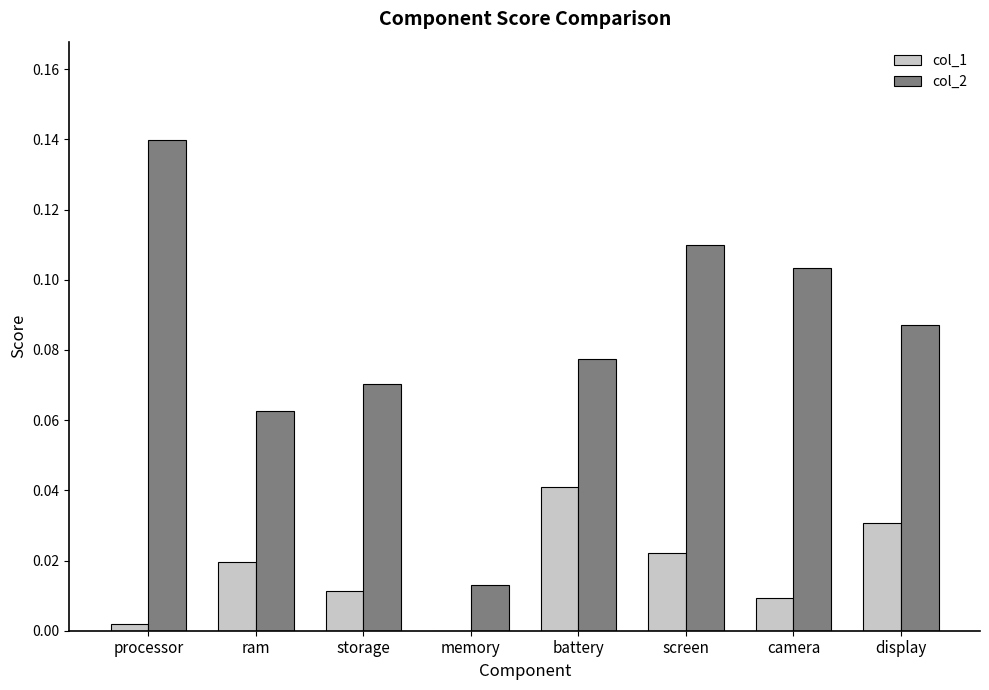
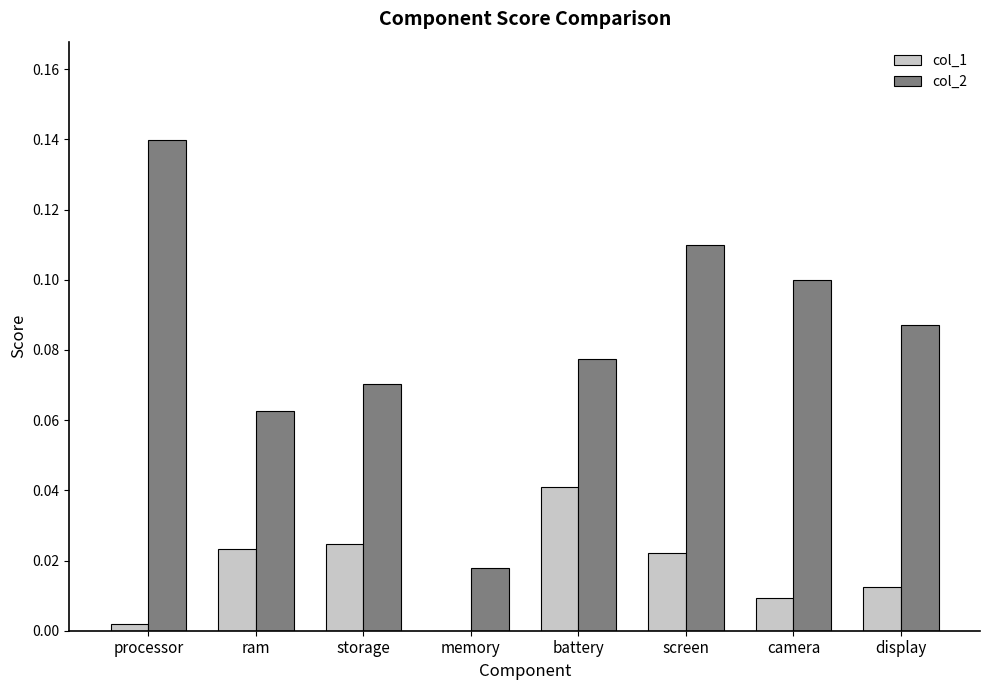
  {
    "col_1": {
      "processor": 0.002,
-     "ram": 0.020,
-     "storage": 0.011,
+     "ram": 0.023,
+     "storage": 0.025,
      "memory": 0.000,
      "battery": 0.041,
      "screen": 0.022,
      "camera": 0.009,
-     "display": 0.031
+     "display": 0.012
    },
    "col_2": {
      "processor": 0.140,
      "ram": 0.063,
      "storage": 0.070,
-     "memory": 0.013,
+     "memory": 0.018,
      "battery": 0.077,
      "screen": 0.110,
-     "camera": 0.103,
+     "camera": 0.100,
      "display": 0.087
    }
  }
